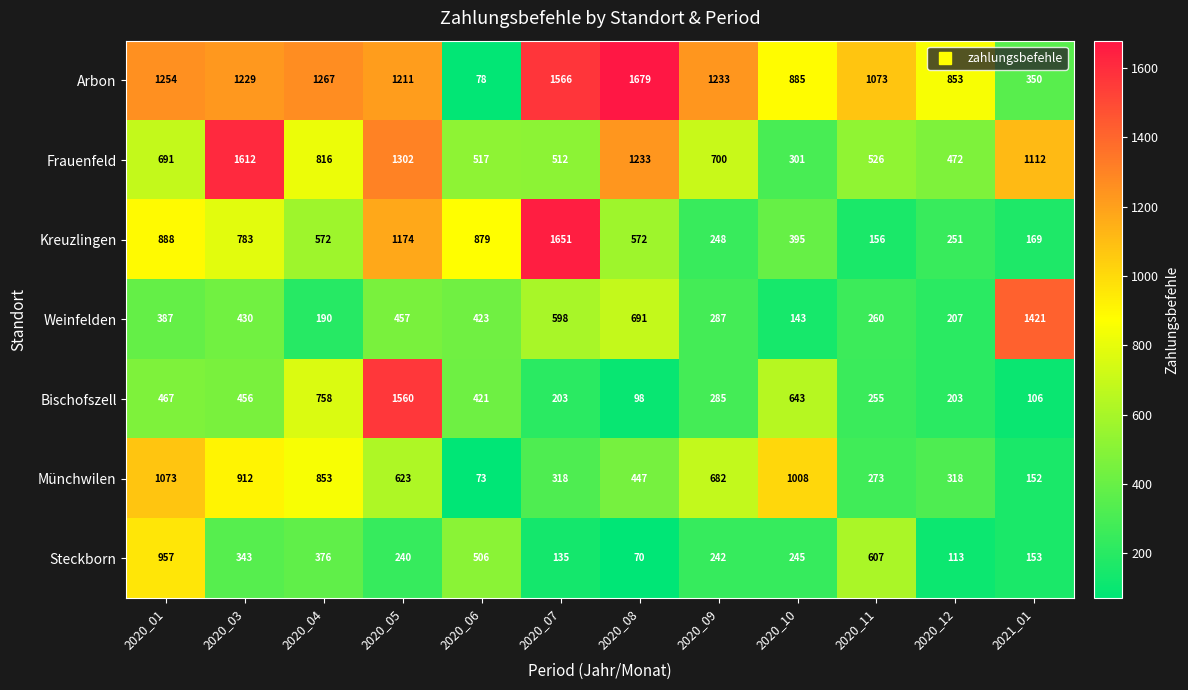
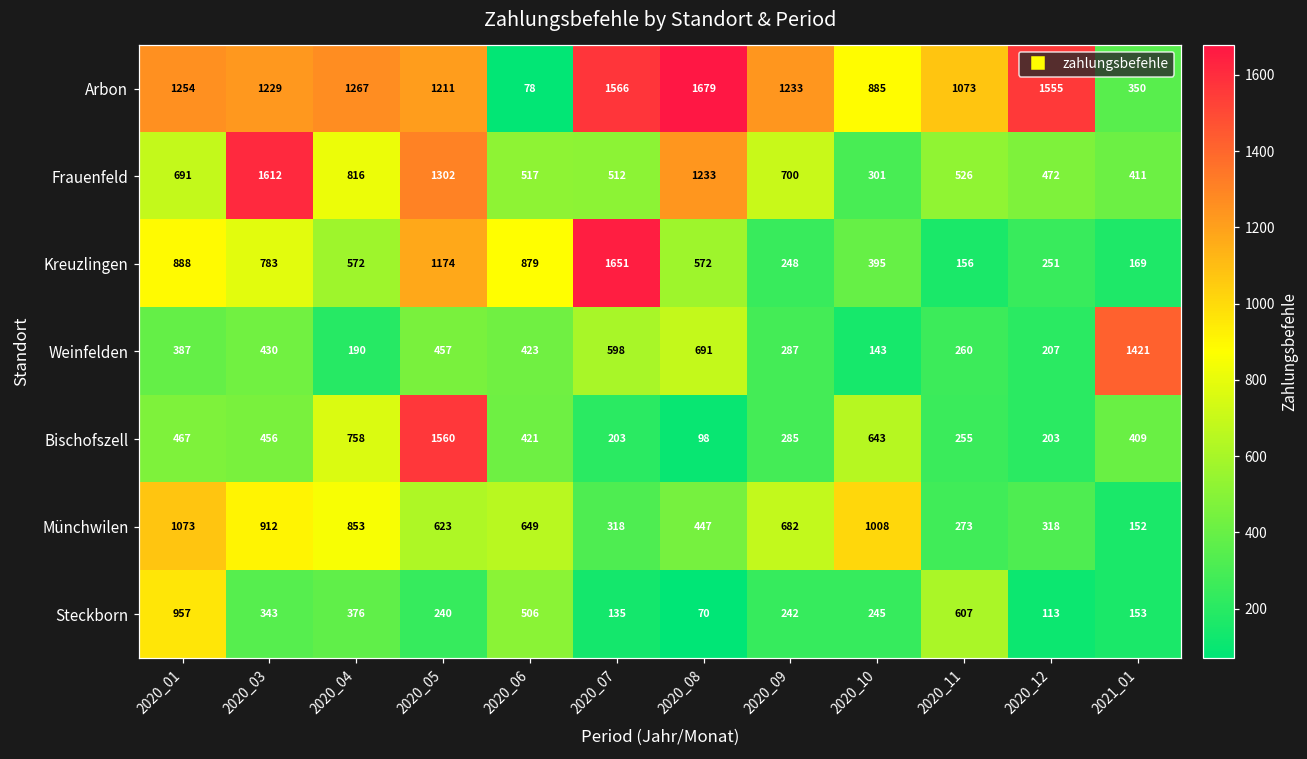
  {
    "Arbon": {
      "2020_01": 1254,
      "2020_03": 1229,
      "2020_04": 1267,
      "2020_05": 1211,
      "2020_06": 78,
      "2020_07": 1566,
      "2020_08": 1679,
      "2020_09": 1233,
      "2020_10": 885,
      "2020_11": 1073,
-     "2020_12": 853,
+     "2020_12": 1555,
      "2021_01": 350
    },
    "Frauenfeld": {
      "2020_01": 691,
      "2020_03": 1612,
      "2020_04": 816,
      "2020_05": 1302,
      "2020_06": 517,
      "2020_07": 512,
      "2020_08": 1233,
      "2020_09": 700,
      "2020_10": 301,
      "2020_11": 526,
      "2020_12": 472,
-     "2021_01": 1112
+     "2021_01": 411
    },
    "Kreuzlingen": {
      "2020_01": 888,
      "2020_03": 783,
      "2020_04": 572,
      "2020_05": 1174,
      "2020_06": 879,
      "2020_07": 1651,
      "2020_08": 572,
      "2020_09": 248,
      "2020_10": 395,
      "2020_11": 156,
      "2020_12": 251,
      "2021_01": 169
    },
    "Weinfelden": {
      "2020_01": 387,
      "2020_03": 430,
      "2020_04": 190,
      "2020_05": 457,
      "2020_06": 423,
      "2020_07": 598,
      "2020_08": 691,
      "2020_09": 287,
      "2020_10": 143,
      "2020_11": 260,
      "2020_12": 207,
      "2021_01": 1421
    },
    "Bischofszell": {
      "2020_01": 467,
      "2020_03": 456,
      "2020_04": 758,
      "2020_05": 1560,
      "2020_06": 421,
      "2020_07": 203,
      "2020_08": 98,
      "2020_09": 285,
      "2020_10": 643,
      "2020_11": 255,
      "2020_12": 203,
-     "2021_01": 106
+     "2021_01": 409
    },
    "Münchwilen": {
      "2020_01": 1073,
      "2020_03": 912,
      "2020_04": 853,
      "2020_05": 623,
-     "2020_06": 73,
+     "2020_06": 649,
      "2020_07": 318,
      "2020_08": 447,
      "2020_09": 682,
      "2020_10": 1008,
      "2020_11": 273,
      "2020_12": 318,
      "2021_01": 152
    },
    "Steckborn": {
      "2020_01": 957,
      "2020_03": 343,
      "2020_04": 376,
      "2020_05": 240,
      "2020_06": 506,
      "2020_07": 135,
      "2020_08": 70,
      "2020_09": 242,
      "2020_10": 245,
      "2020_11": 607,
      "2020_12": 113,
      "2021_01": 153
    }
  }
